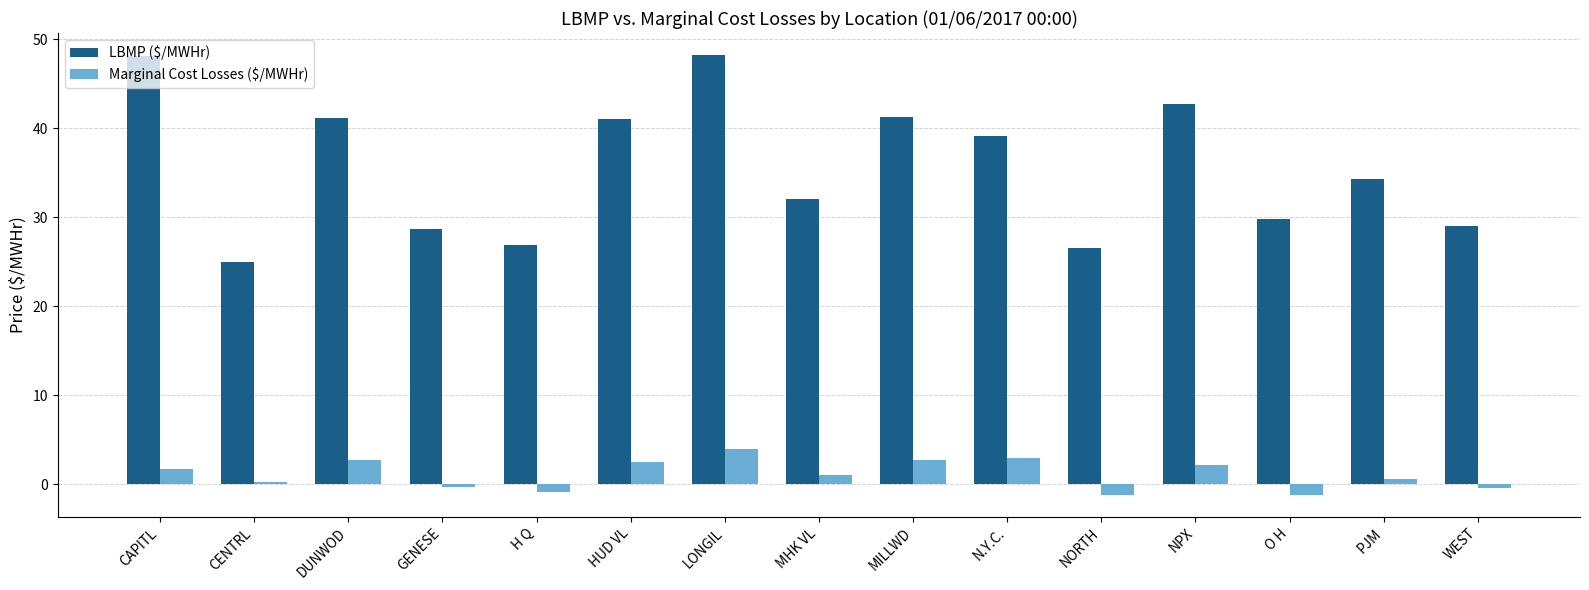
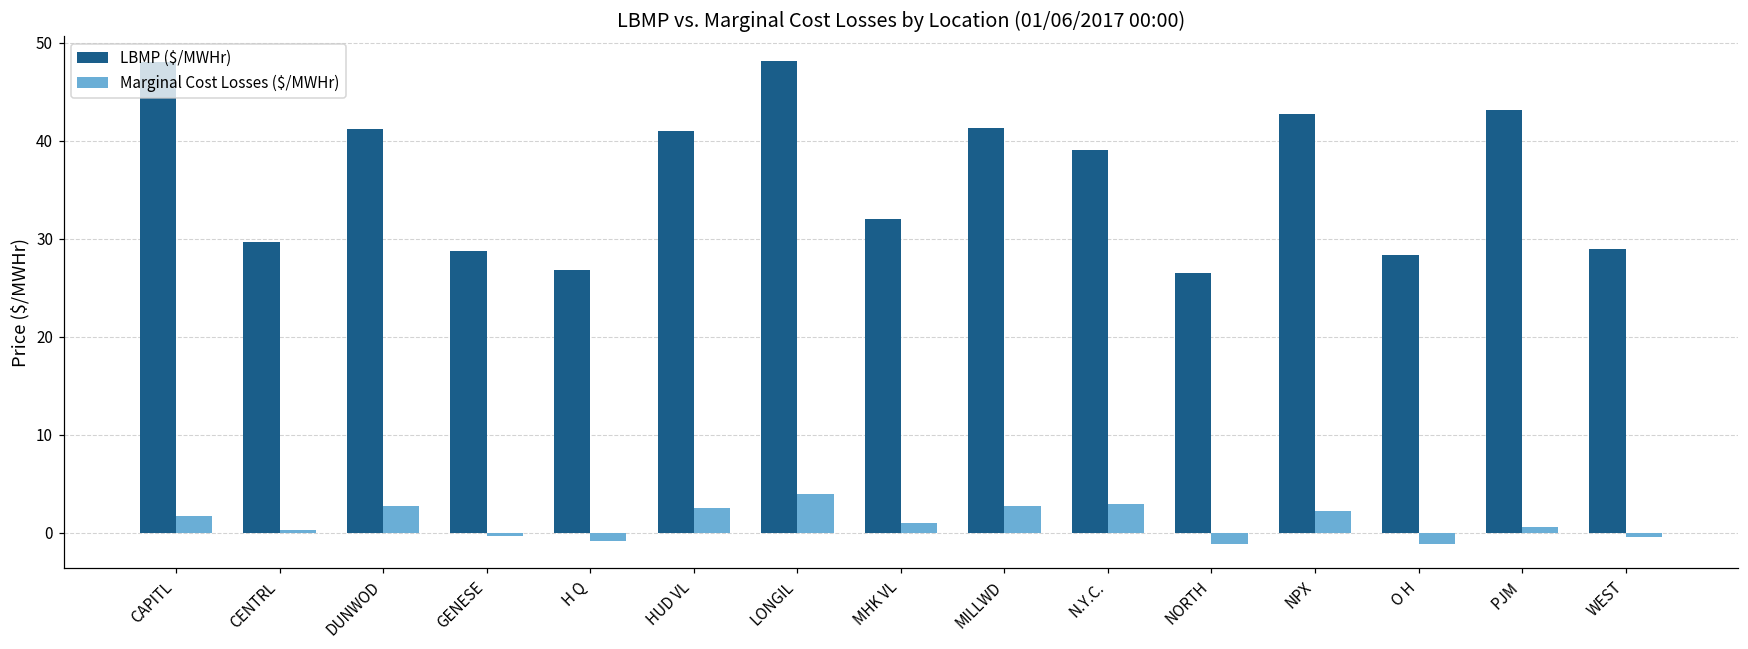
  {
    "LBMP ($/MWHr)": {
-     "CENTRL": 25,
+     "CENTRL": 30,
      "DUNWOD": 41,
      "GENESE": 29,
      "H Q": 27,
      "HUD VL": 41,
      "LONGIL": 48,
      "MHK VL": 32,
      "MILLWD": 41,
      "N.Y.C.": 39,
      "NORTH": 27,
      "NPX": 43,
-     "O H": 30,
-     "PJM": 34,
+     "O H": 28,
+     "PJM": 43,
      "WEST": 29
    },
    "Marginal Cost Losses ($/MWHr)": {
      "CAPITL": 2,
      "DUNWOD": 3,
      "GENESE": 0,
      "H Q": -1,
      "HUD VL": 3,
      "LONGIL": 4,
      "MHK VL": 1,
      "MILLWD": 3,
      "N.Y.C.": 3,
      "NORTH": -1,
      "NPX": 2,
      "O H": -1,
      "PJM": 1,
      "WEST": 0
    }
  }
